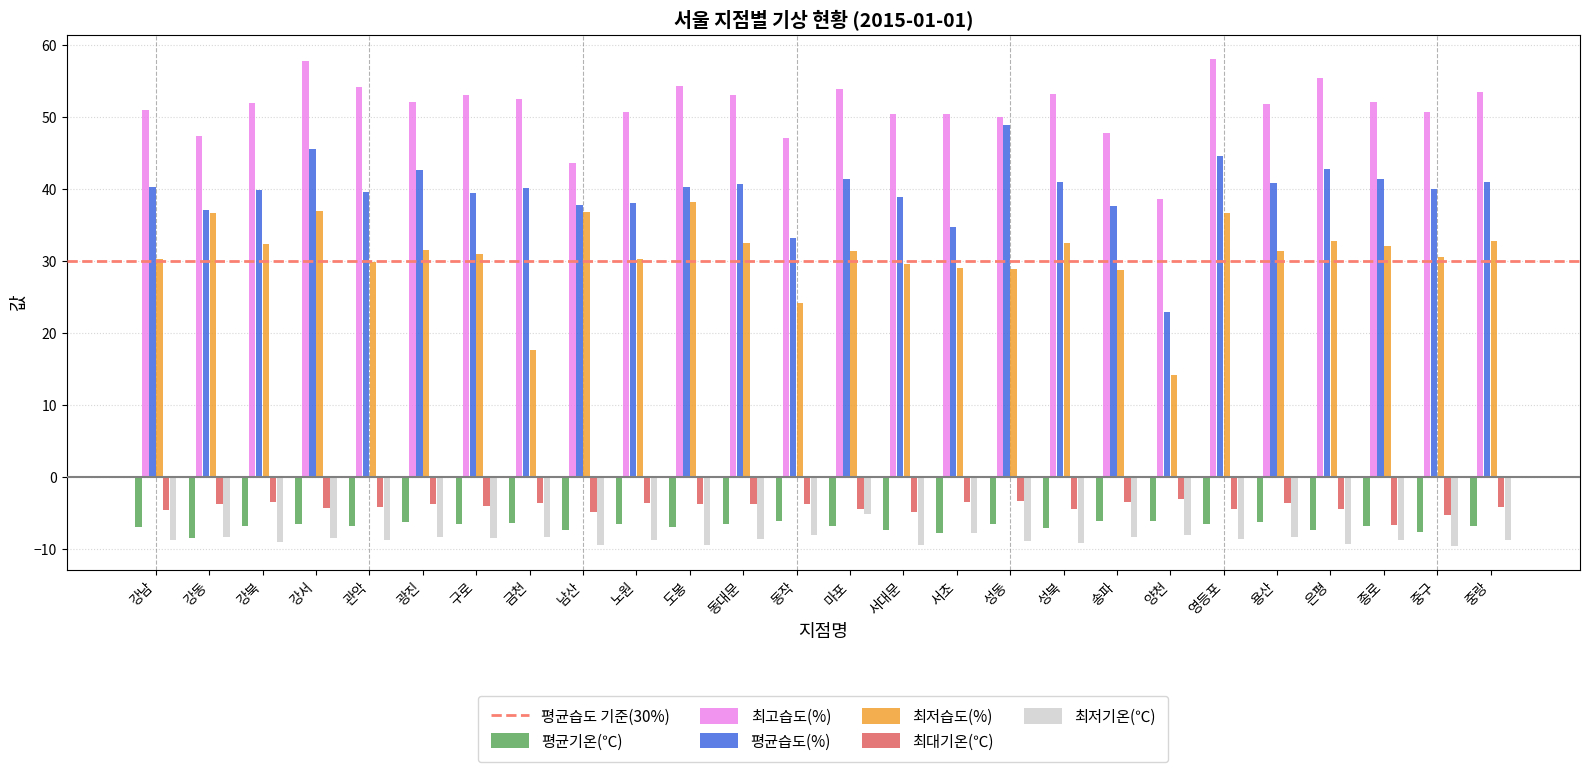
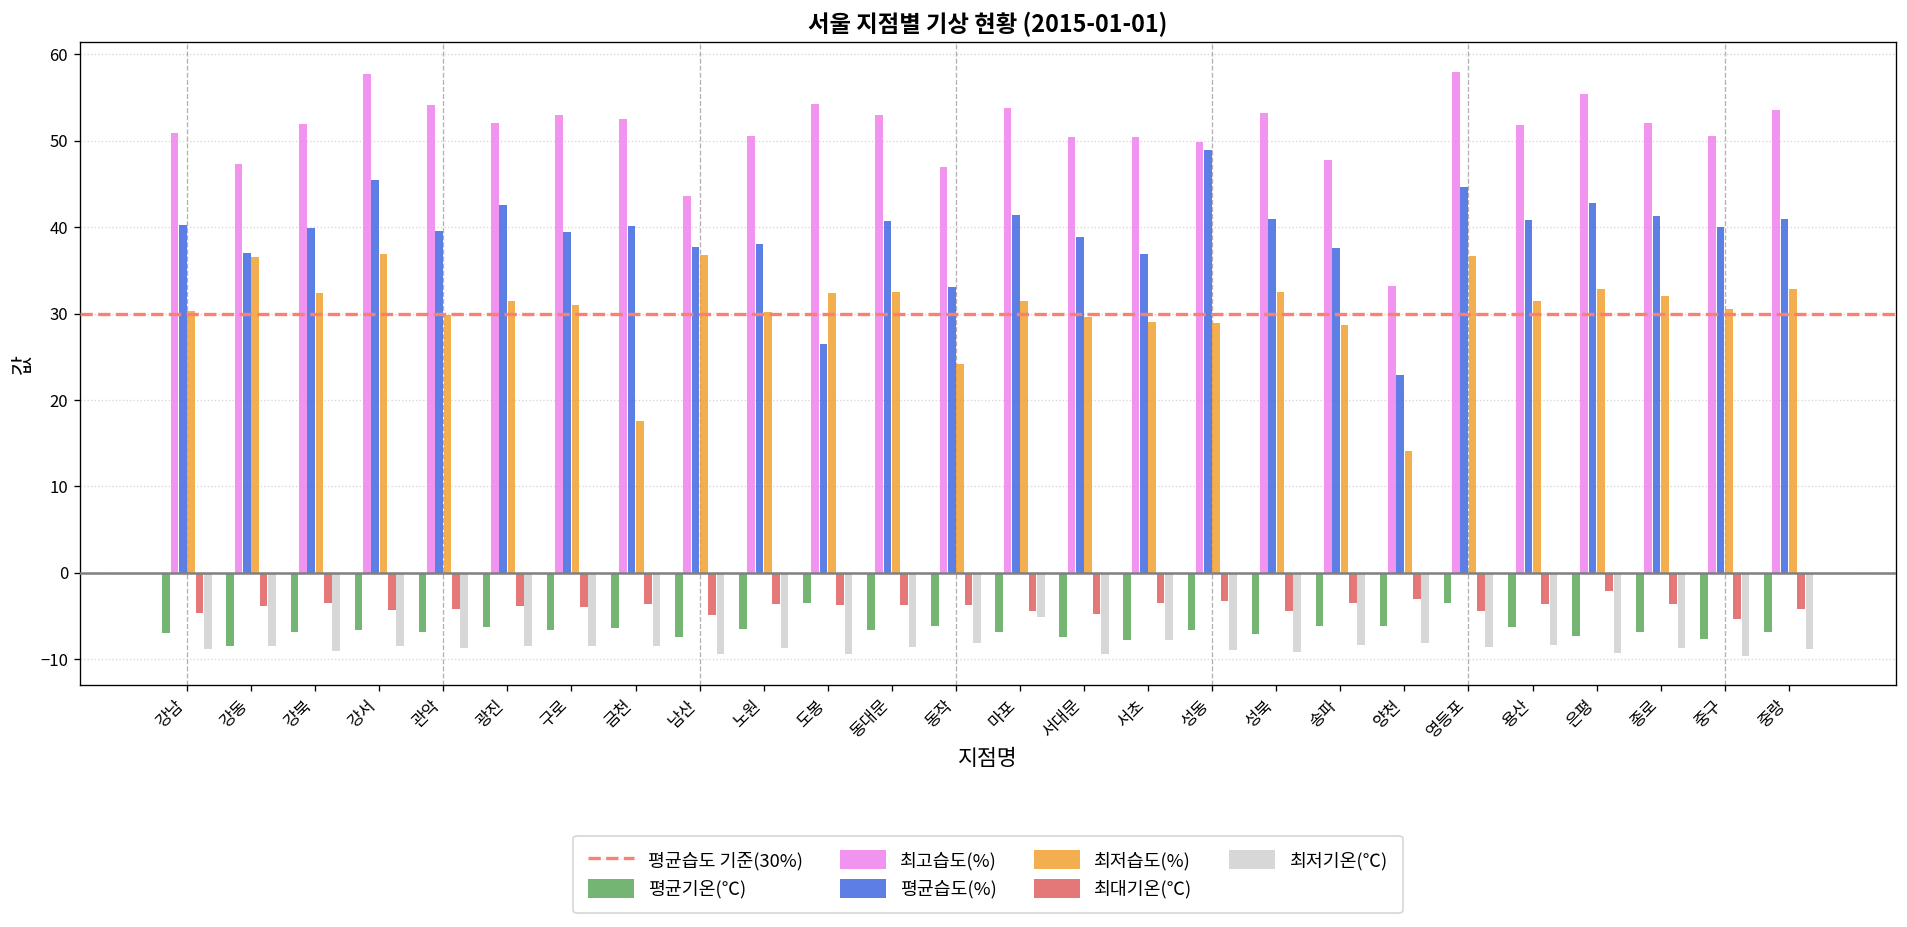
  {
    "평균기온(℃)": {
      "강남": -7,
      "강동": -9,
      "강북": -7,
      "강서": -7,
      "관악": -7,
      "광진": -6,
      "구로": -7,
      "금천": -6,
      "남산": -7,
      "노원": -7,
-     "도봉": -7,
+     "도봉": -4,
      "동대문": -7,
      "동작": -6,
      "마포": -7,
      "서대문": -7,
      "서초": -8,
      "성동": -7,
      "성북": -7,
      "송파": -6,
      "양천": -6,
-     "영등포": -7,
+     "영등포": -4,
      "용산": -6,
      "은평": -7,
      "종로": -7,
      "중구": -8,
      "중랑": -7
    },
    "최고습도(%)": {
      "강남": 51,
      "강동": 47,
      "강북": 52,
      "강서": 58,
      "관악": 54,
      "광진": 52,
      "구로": 53,
      "금천": 53,
      "남산": 44,
      "노원": 51,
      "도봉": 54,
      "동대문": 53,
      "동작": 47,
      "마포": 54,
      "서대문": 50,
      "서초": 50,
      "성동": 50,
      "성북": 53,
      "송파": 48,
-     "양천": 39,
+     "양천": 33,
      "영등포": 58,
      "용산": 52,
      "은평": 55,
      "종로": 52,
      "중구": 51,
      "중랑": 54
    },
    "평균습도(%)": {
      "강남": 40,
      "강동": 37,
      "강북": 40,
      "강서": 46,
      "관악": 40,
      "광진": 43,
      "구로": 39,
      "금천": 40,
      "남산": 38,
      "노원": 38,
-     "도봉": 40,
+     "도봉": 27,
      "동대문": 41,
      "동작": 33,
      "마포": 41,
      "서대문": 39,
-     "서초": 35,
+     "서초": 37,
      "성동": 49,
      "성북": 41,
      "송파": 38,
      "양천": 23,
      "영등포": 45,
      "용산": 41,
      "은평": 43,
      "종로": 41,
      "중구": 40,
      "중랑": 41
    },
    "최저습도(%)": {
      "강남": 30,
      "강동": 37,
      "강북": 32,
      "강서": 37,
      "관악": 30,
      "광진": 32,
      "구로": 31,
      "금천": 18,
      "남산": 37,
      "노원": 30,
-     "도봉": 38,
+     "도봉": 32,
      "동대문": 33,
      "동작": 24,
      "마포": 31,
      "서대문": 30,
      "서초": 29,
      "성동": 29,
      "성북": 33,
      "송파": 29,
      "양천": 14,
      "영등포": 37,
      "용산": 31,
      "은평": 33,
      "종로": 32,
      "중구": 31,
      "중랑": 33
    },
    "최대기온(℃)": {
      "강남": -5,
      "강동": -4,
      "강북": -4,
      "강서": -4,
      "관악": -4,
      "광진": -4,
      "구로": -4,
      "금천": -4,
      "남산": -5,
      "노원": -4,
      "도봉": -4,
      "동대문": -4,
      "동작": -4,
      "마포": -4,
      "서대문": -5,
      "서초": -4,
      "성동": -3,
      "성북": -4,
      "송파": -4,
      "양천": -3,
      "영등포": -4,
      "용산": -4,
-     "은평": -5,
-     "종로": -7,
+     "은평": -2,
+     "종로": -4,
      "중구": -5,
      "중랑": -4
    },
    "최저기온(℃)": {
      "강남": -9,
      "강동": -8,
      "강북": -9,
      "강서": -9,
      "관악": -9,
      "광진": -8,
      "구로": -9,
      "금천": -8,
      "남산": -9,
      "노원": -9,
      "도봉": -9,
      "동대문": -9,
      "동작": -8,
      "마포": -5,
      "서대문": -9,
      "서초": -8,
      "성동": -9,
      "성북": -9,
      "송파": -8,
      "양천": -8,
      "영등포": -9,
      "용산": -8,
      "은평": -9,
      "종로": -9,
      "중구": -10,
      "중랑": -9
    }
  }
